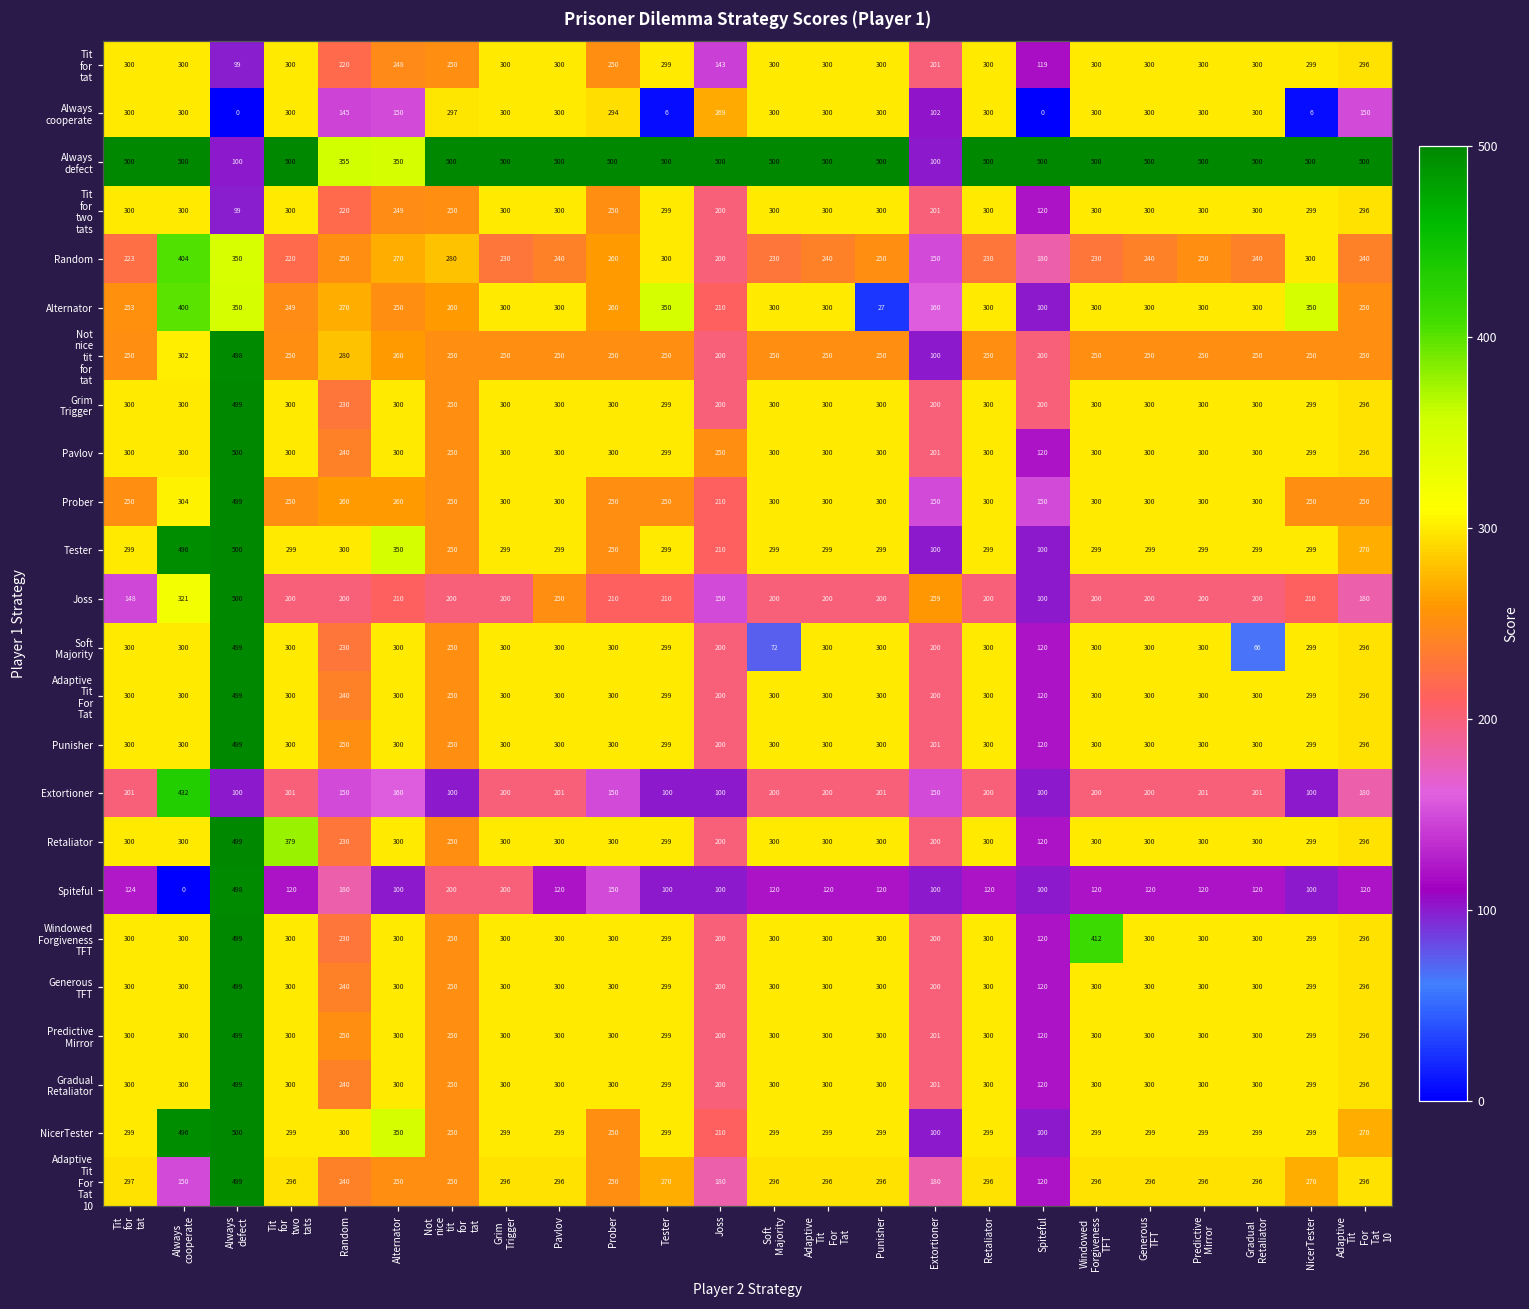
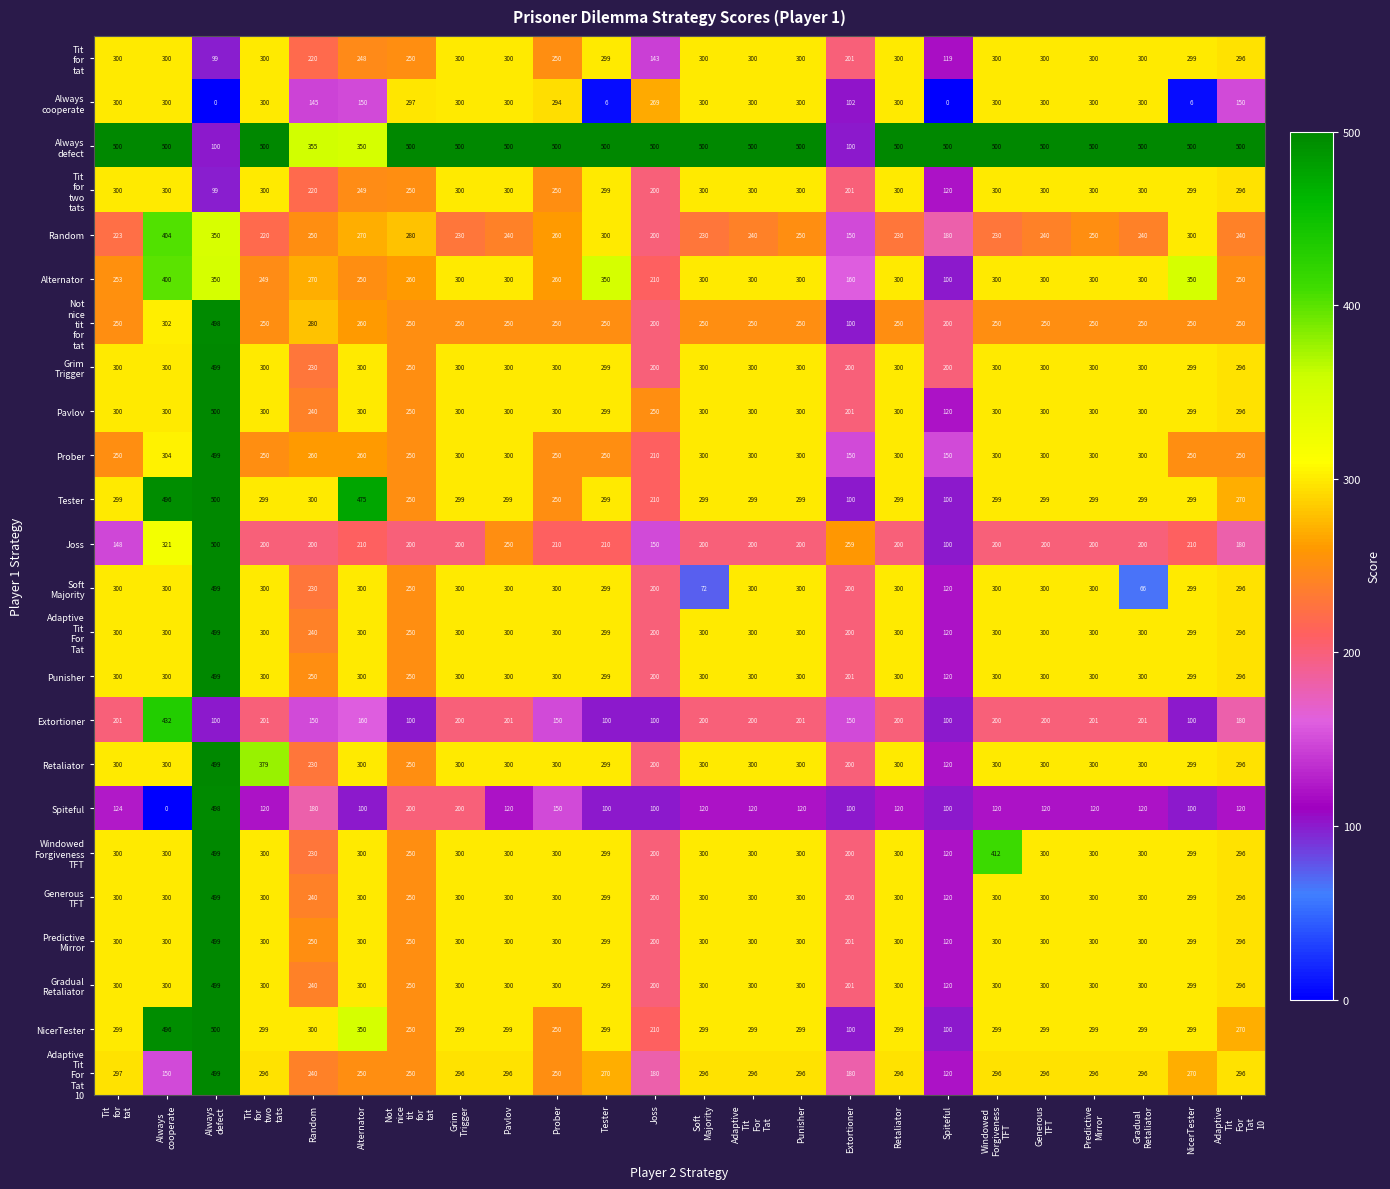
  {
    "Alternator": {
      "Tit for tat": 253,
      "Always cooperate": 400,
      "Always defect": 350,
      "Tit for two tats": 249,
      "Random": 270,
      "Alternator": 250,
      "Not nice tit for tat": 260,
      "Grim Trigger": 300,
      "Pavlov": 300,
      "Prober": 260,
      "Tester": 350,
      "Joss": 210,
      "Soft Majority": 300,
      "Adaptive Tit For Tat": 300,
-     "Punisher": 27,
+     "Punisher": 300,
      "Extortioner": 160,
      "Retaliator": 300,
      "Spiteful": 100,
      "Windowed Forgiveness TFT": 300,
      "Generous TFT": 300,
      "Predictive Mirror": 300,
      "Gradual Retaliator": 300,
      "NicerTester": 350,
      "Adaptive Tit For Tat 10": 250
    },
    "Tester": {
      "Tit for tat": 299,
      "Always cooperate": 496,
      "Always defect": 500,
      "Tit for two tats": 299,
      "Random": 300,
-     "Alternator": 350,
+     "Alternator": 475,
      "Not nice tit for tat": 250,
      "Grim Trigger": 299,
      "Pavlov": 299,
      "Prober": 250,
      "Tester": 299,
      "Joss": 210,
      "Soft Majority": 299,
      "Adaptive Tit For Tat": 299,
      "Punisher": 299,
      "Extortioner": 100,
      "Retaliator": 299,
      "Spiteful": 100,
      "Windowed Forgiveness TFT": 299,
      "Generous TFT": 299,
      "Predictive Mirror": 299,
      "Gradual Retaliator": 299,
      "NicerTester": 299,
      "Adaptive Tit For Tat 10": 270
    }
  }
